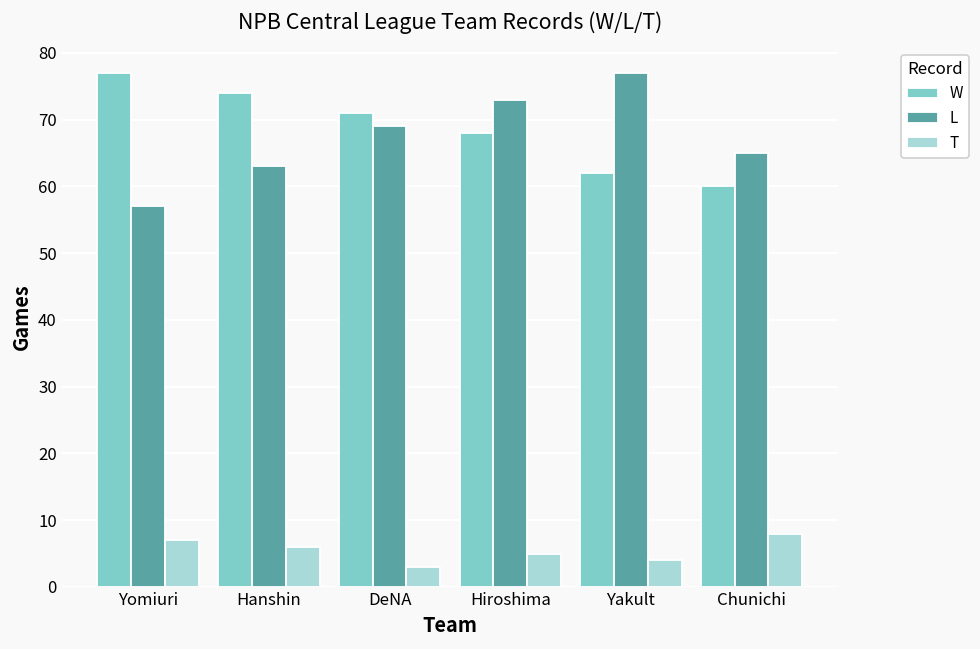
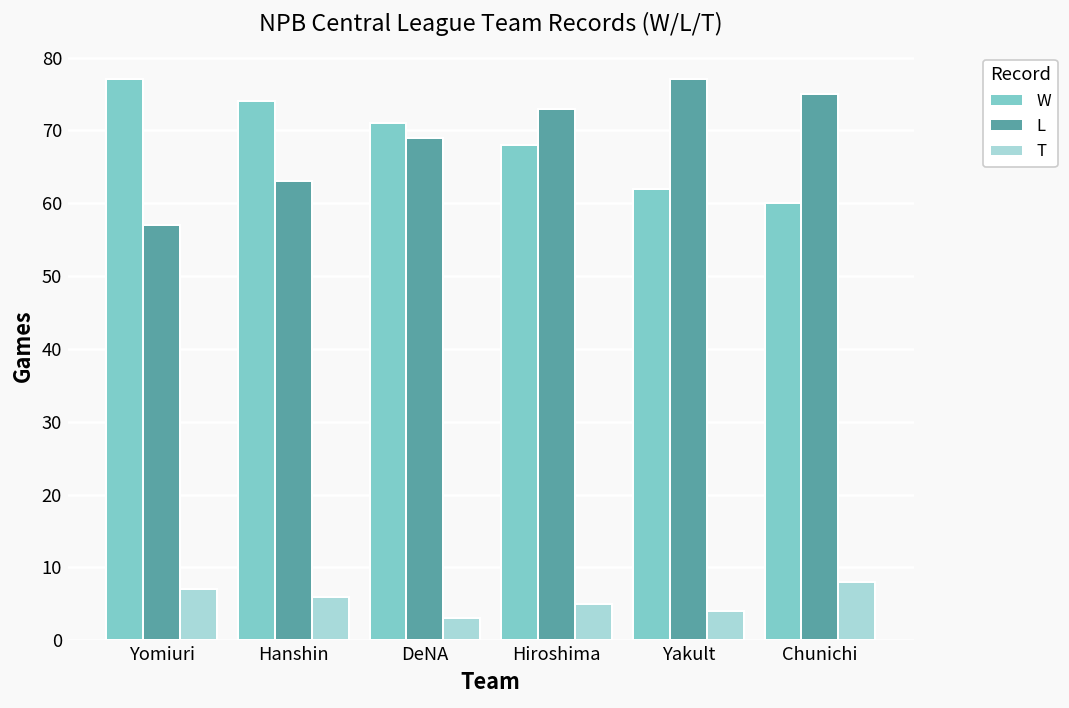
  {
    "L": {
      "Yomiuri": 57,
      "Hanshin": 63,
      "DeNA": 69,
      "Hiroshima": 73,
      "Yakult": 77,
-     "Chunichi": 65
+     "Chunichi": 75
    }
  }
